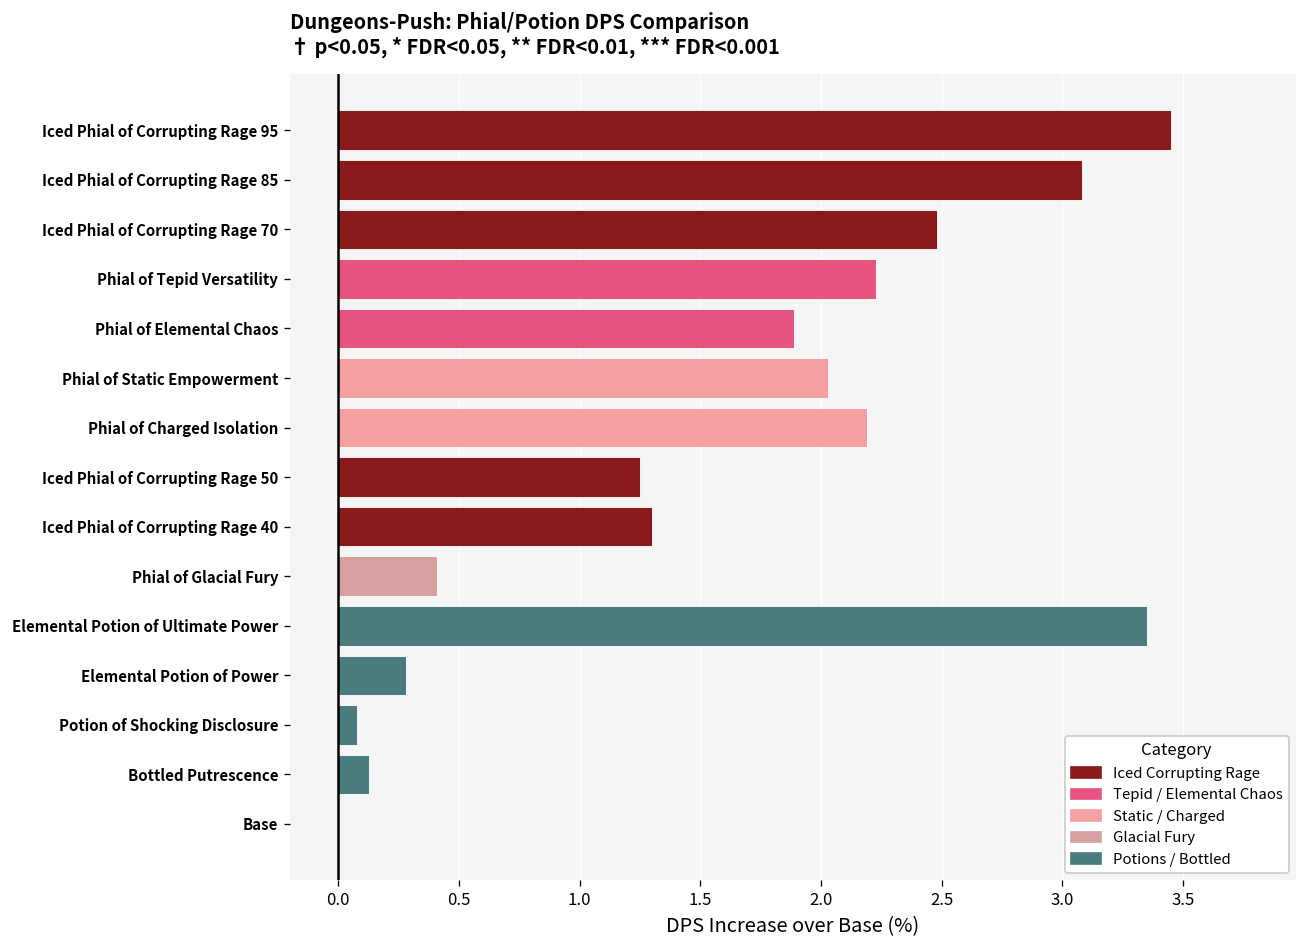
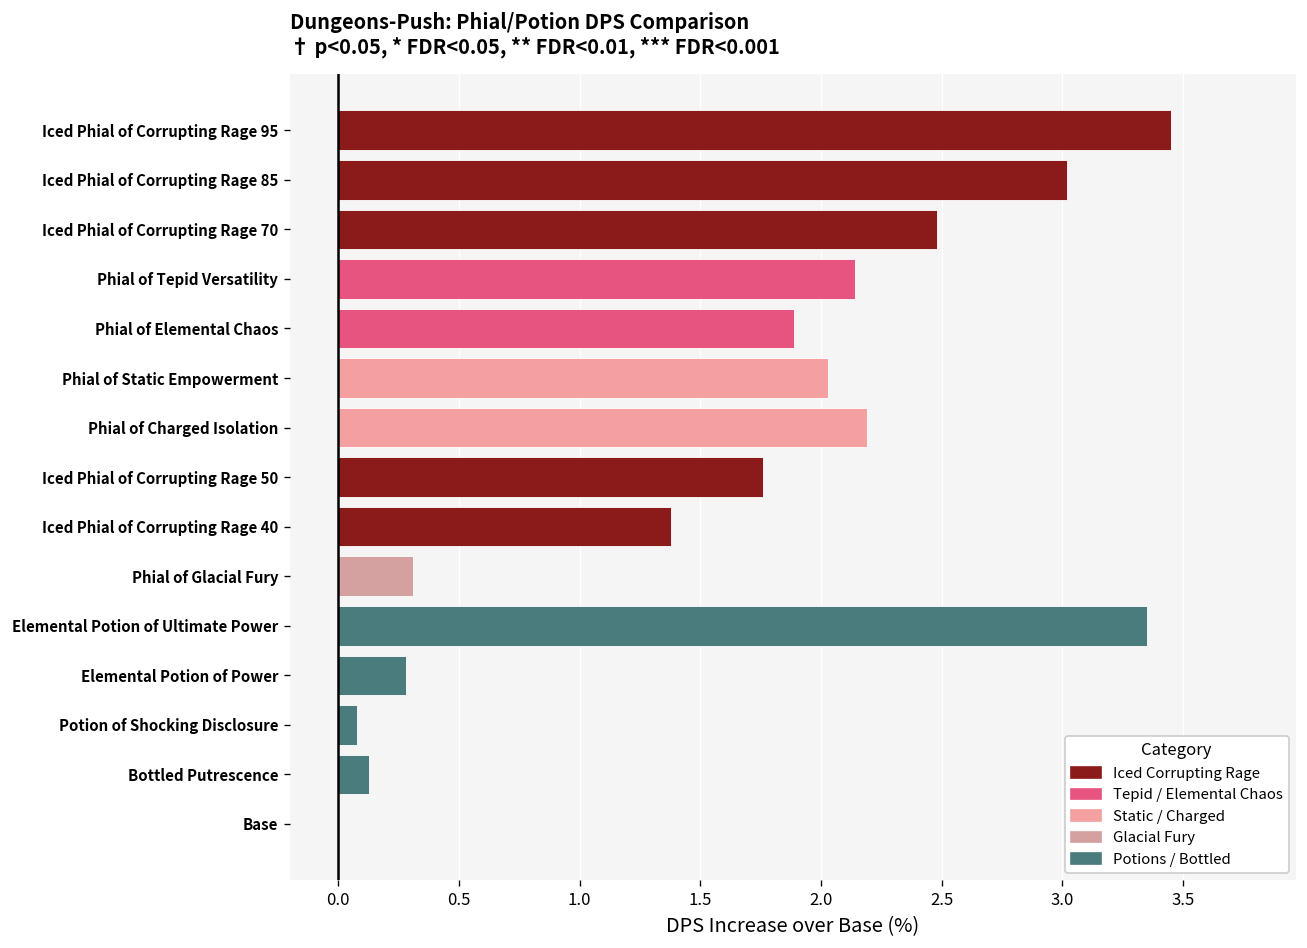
  {
    "Iced Phial of Corrupting Rage 95": 3.45,
-   "Iced Phial of Corrupting Rage 85": 3.08,
+   "Iced Phial of Corrupting Rage 85": 3.02,
    "Iced Phial of Corrupting Rage 70": 2.48,
-   "Phial of Tepid Versatility": 2.23,
+   "Phial of Tepid Versatility": 2.14,
    "Phial of Elemental Chaos": 1.89,
    "Phial of Static Empowerment": 2.03,
    "Phial of Charged Isolation": 2.19,
-   "Iced Phial of Corrupting Rage 50": 1.25,
-   "Iced Phial of Corrupting Rage 40": 1.30,
-   "Phial of Glacial Fury": 0.41,
+   "Iced Phial of Corrupting Rage 50": 1.76,
+   "Iced Phial of Corrupting Rage 40": 1.38,
+   "Phial of Glacial Fury": 0.31,
    "Elemental Potion of Ultimate Power": 3.35,
    "Elemental Potion of Power": 0.28,
    "Potion of Shocking Disclosure": 0.08,
    "Bottled Putrescence": 0.13,
    "Base": 0.00
  }
